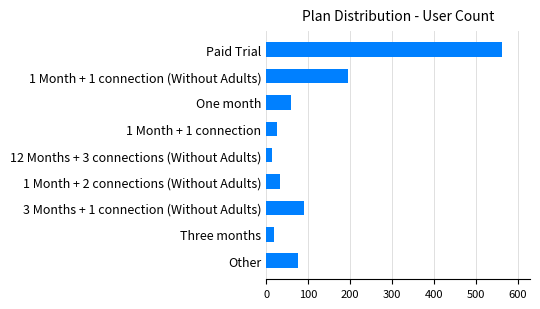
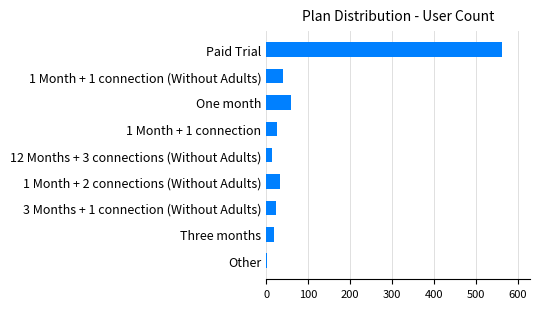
  {
    "Paid Trial": 560,
-   "1 Month + 1 connection (Without Adults)": 200,
+   "1 Month + 1 connection (Without Adults)": 40,
    "One month": 60,
    "1 Month + 1 connection": 30,
    "12 Months + 3 connections (Without Adults)": 10,
    "1 Month + 2 connections (Without Adults)": 30,
-   "3 Months + 1 connection (Without Adults)": 90,
+   "3 Months + 1 connection (Without Adults)": 20,
    "Three months": 20,
-   "Other": 80
+   "Other": 0
  }
